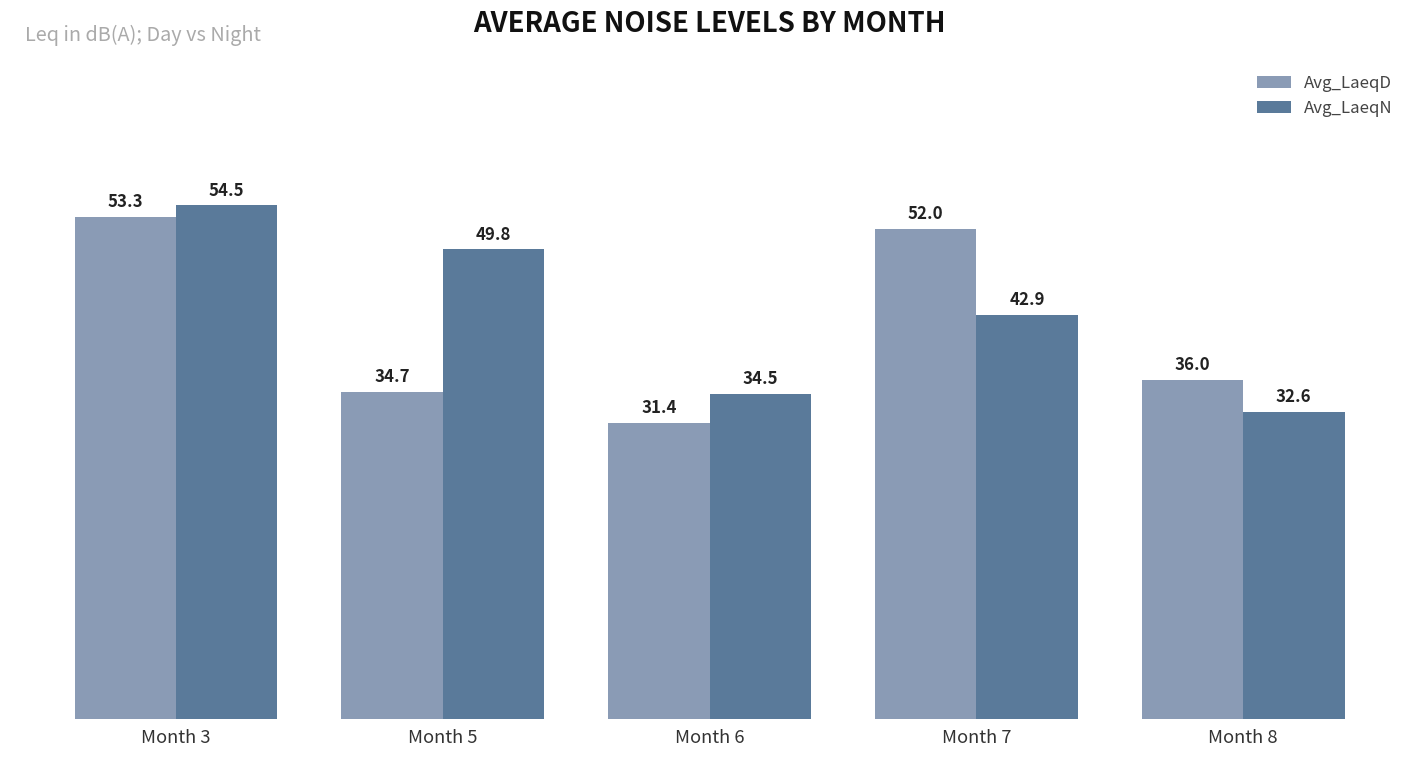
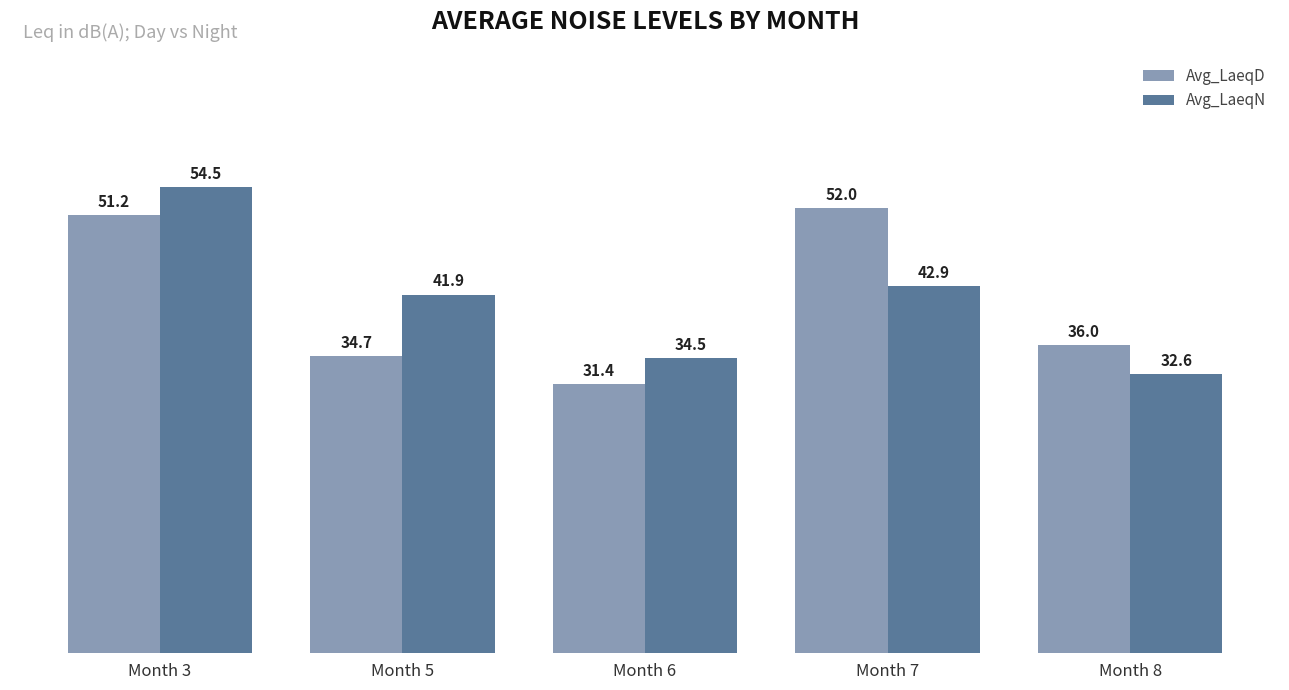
  {
    "Avg_LaeqD": {
-     "Month 3": 53.3,
+     "Month 3": 51.2,
      "Month 5": 34.7,
      "Month 6": 31.4,
      "Month 7": 52.0,
      "Month 8": 36.0
    },
    "Avg_LaeqN": {
      "Month 3": 54.5,
-     "Month 5": 49.8,
+     "Month 5": 41.9,
      "Month 6": 34.5,
      "Month 7": 42.9,
      "Month 8": 32.6
    }
  }
